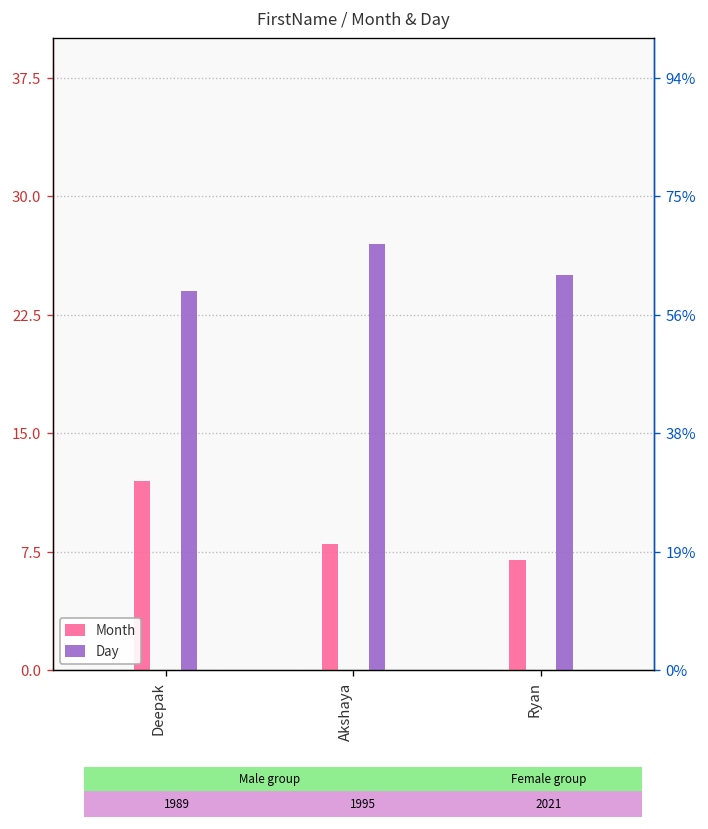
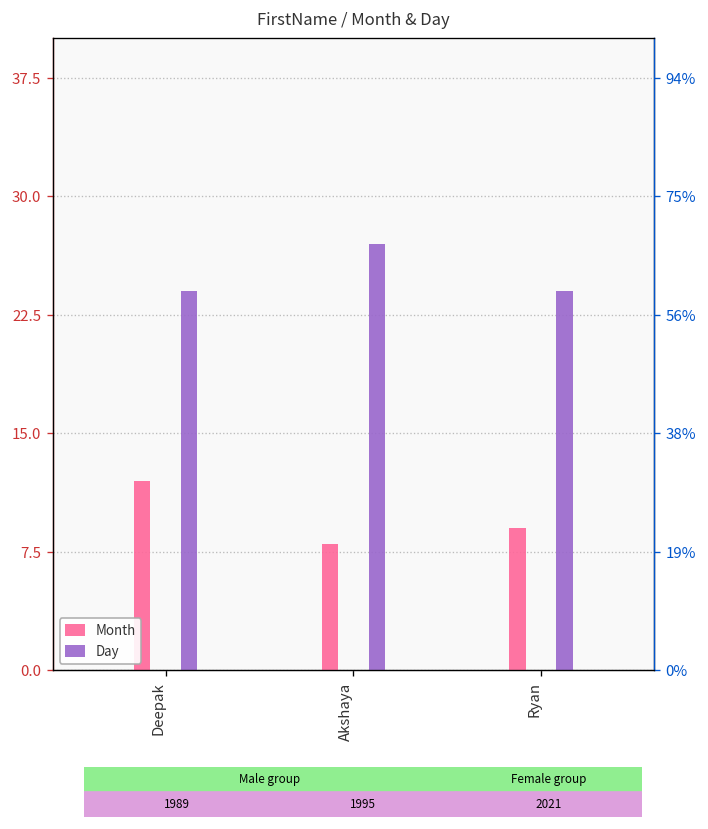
  {
    "Month": {
      "Deepak": 12,
      "Akshaya": 8,
-     "Ryan": 7
+     "Ryan": 9
    },
    "Day": {
      "Deepak": 24,
      "Akshaya": 27,
-     "Ryan": 25
+     "Ryan": 24
    }
  }
